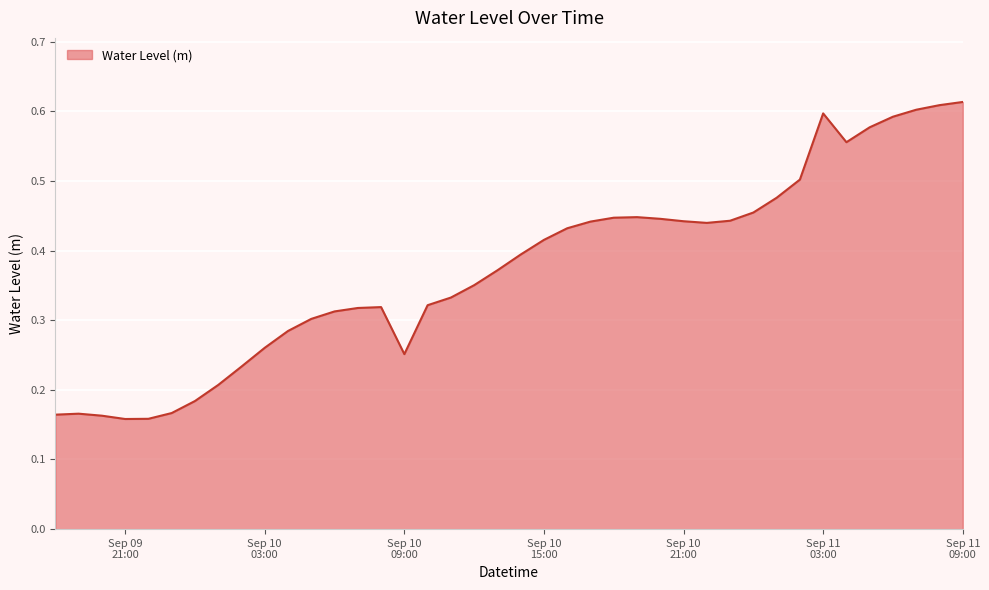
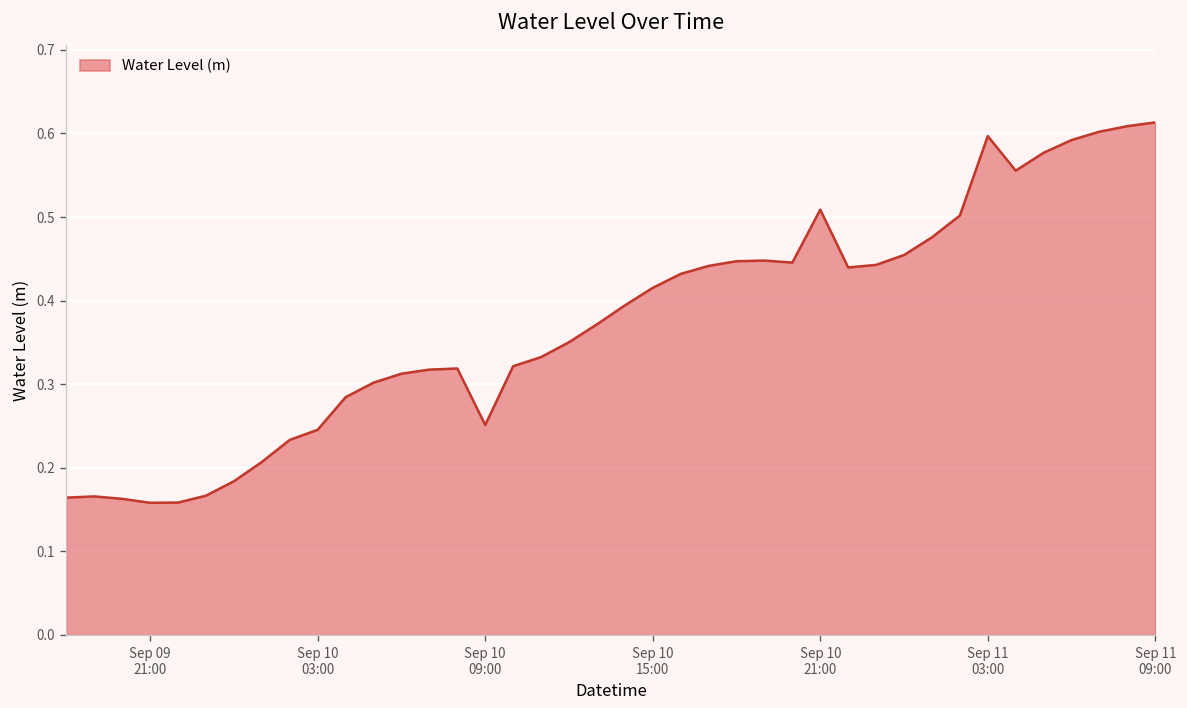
  {
    "Sep 09 21:00": 0.16,
-   "Sep 10 03:00": 0.26,
+   "Sep 10 03:00": 0.25,
    "Sep 10 09:00": 0.25,
    "Sep 10 15:00": 0.42,
-   "Sep 10 21:00": 0.44,
+   "Sep 10 21:00": 0.51,
    "Sep 11 03:00": 0.60,
    "Sep 11 09:00": 0.61
  }
